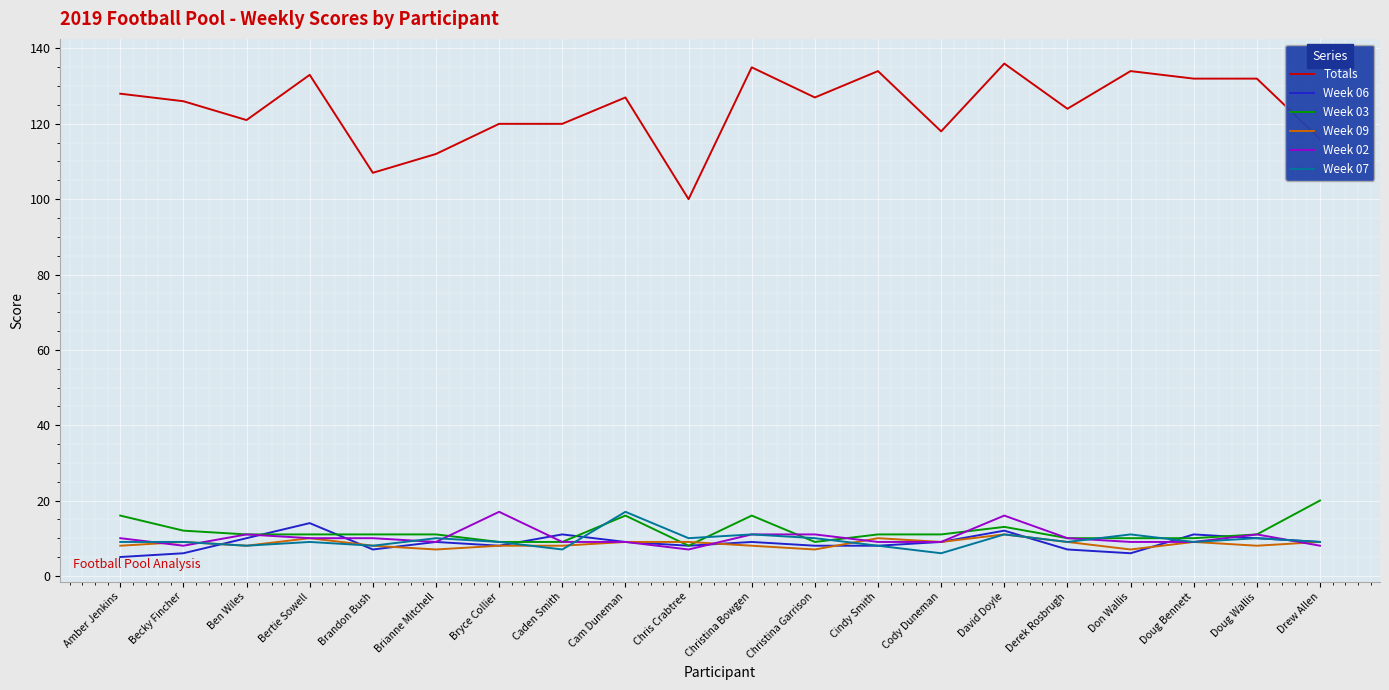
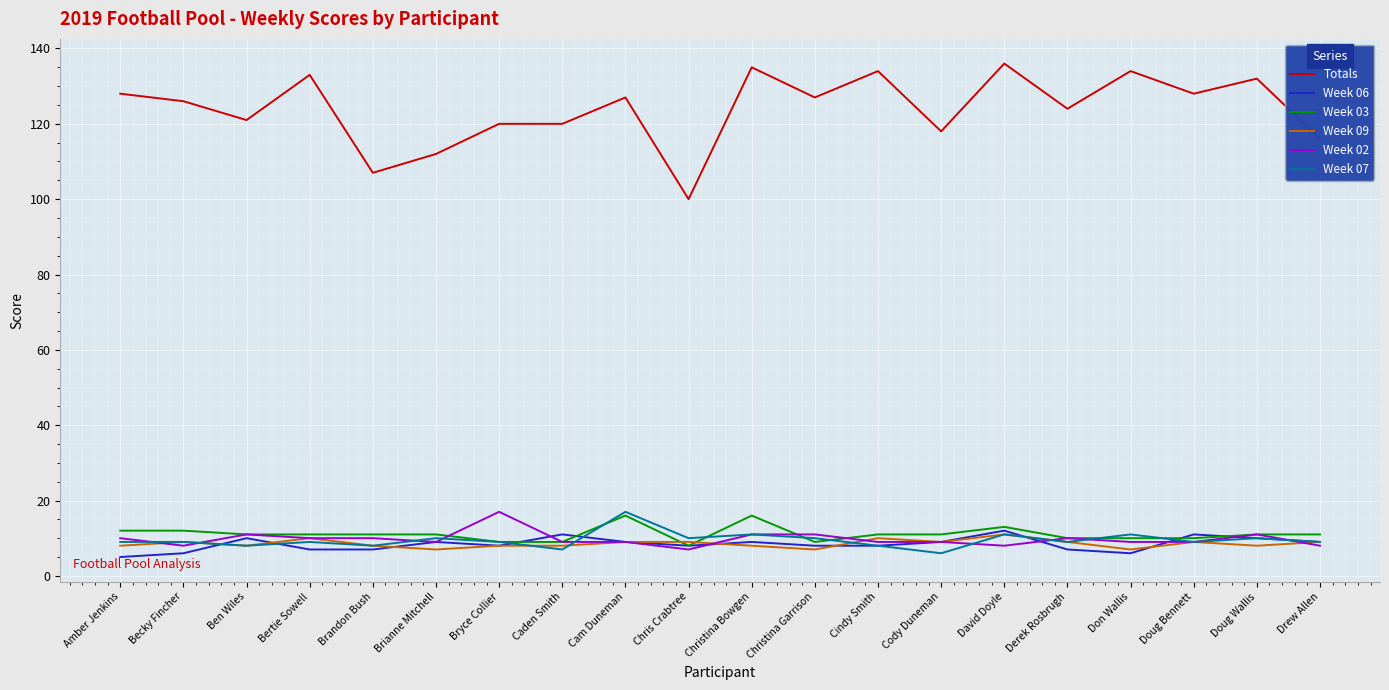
  {
    "Totals": {
      "Amber Jenkins": 128,
      "Becky Fincher": 126,
      "Ben Wiles": 121,
      "Bertie Sowell": 133,
      "Brandon Bush": 107,
      "Brianne Mitchell": 112,
      "Bryce Collier": 120,
      "Caden Smith": 120,
      "Cam Duneman": 127,
      "Chris Crabtree": 100,
      "Christina Bowgen": 135,
      "Christina Garrison": 127,
      "Cindy Smith": 134,
      "Cody Duneman": 118,
      "David Doyle": 136,
      "Derek Rosbrugh": 124,
      "Don Wallis": 134,
-     "Doug Bennett": 132,
+     "Doug Bennett": 128,
      "Doug Wallis": 132
    },
    "Week 06": {
      "Amber Jenkins": 5,
      "Becky Fincher": 6,
      "Ben Wiles": 10,
-     "Bertie Sowell": 14,
+     "Bertie Sowell": 7,
      "Brandon Bush": 7,
      "Caden Smith": 11,
      "Christina Bowgen": 9,
      "Christina Garrison": 8,
      "David Doyle": 12,
      "Derek Rosbrugh": 7,
      "Don Wallis": 6,
      "Doug Bennett": 11
    },
    "Week 03": {
-     "Amber Jenkins": 16,
+     "Amber Jenkins": 12,
      "Becky Fincher": 12,
      "Bertie Sowell": 11,
      "Brandon Bush": 11,
      "Brianne Mitchell": 11,
      "Cam Duneman": 16,
      "Christina Bowgen": 16,
      "Christina Garrison": 9,
      "Cindy Smith": 11,
      "Cody Duneman": 11,
      "David Doyle": 13,
      "Don Wallis": 10,
      "Doug Bennett": 10,
-     "Drew Allen": 20
+     "Drew Allen": 11
    },
    "Week 09": {
      "Amber Jenkins": 8,
      "Brianne Mitchell": 7,
      "Caden Smith": 8,
      "Chris Crabtree": 9,
      "Christina Bowgen": 8,
      "Christina Garrison": 7,
      "Cindy Smith": 10,
      "Don Wallis": 7,
      "Doug Wallis": 8
    },
    "Week 02": {
      "Amber Jenkins": 10,
      "Becky Fincher": 8,
      "Brandon Bush": 10,
      "Bryce Collier": 17,
      "Chris Crabtree": 7,
      "Christina Garrison": 11,
      "Cindy Smith": 9,
-     "David Doyle": 16,
+     "David Doyle": 8,
      "Don Wallis": 9,
      "Drew Allen": 8
    },
    "Week 07": {
      "Amber Jenkins": 9,
      "Bertie Sowell": 9,
      "Brianne Mitchell": 10,
      "Caden Smith": 7,
      "Cam Duneman": 17,
      "Chris Crabtree": 10,
      "Christina Garrison": 10,
      "Cody Duneman": 6,
      "Don Wallis": 11
    }
  }
